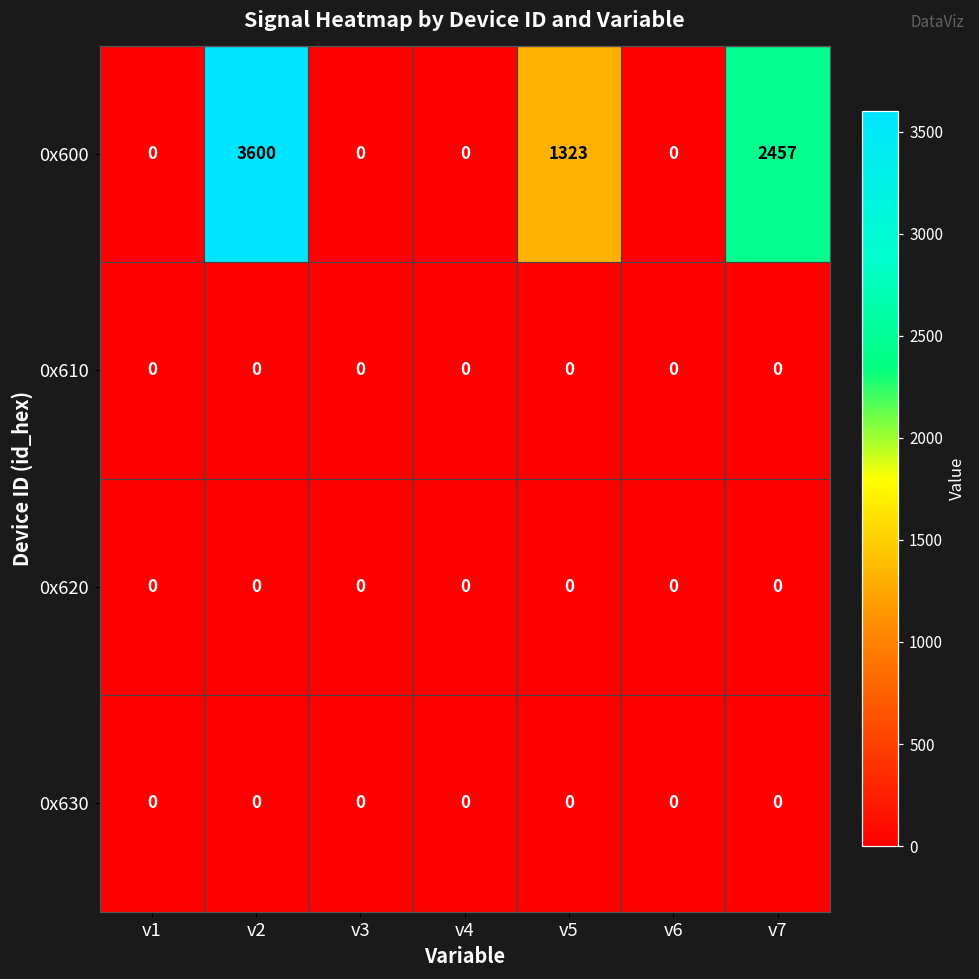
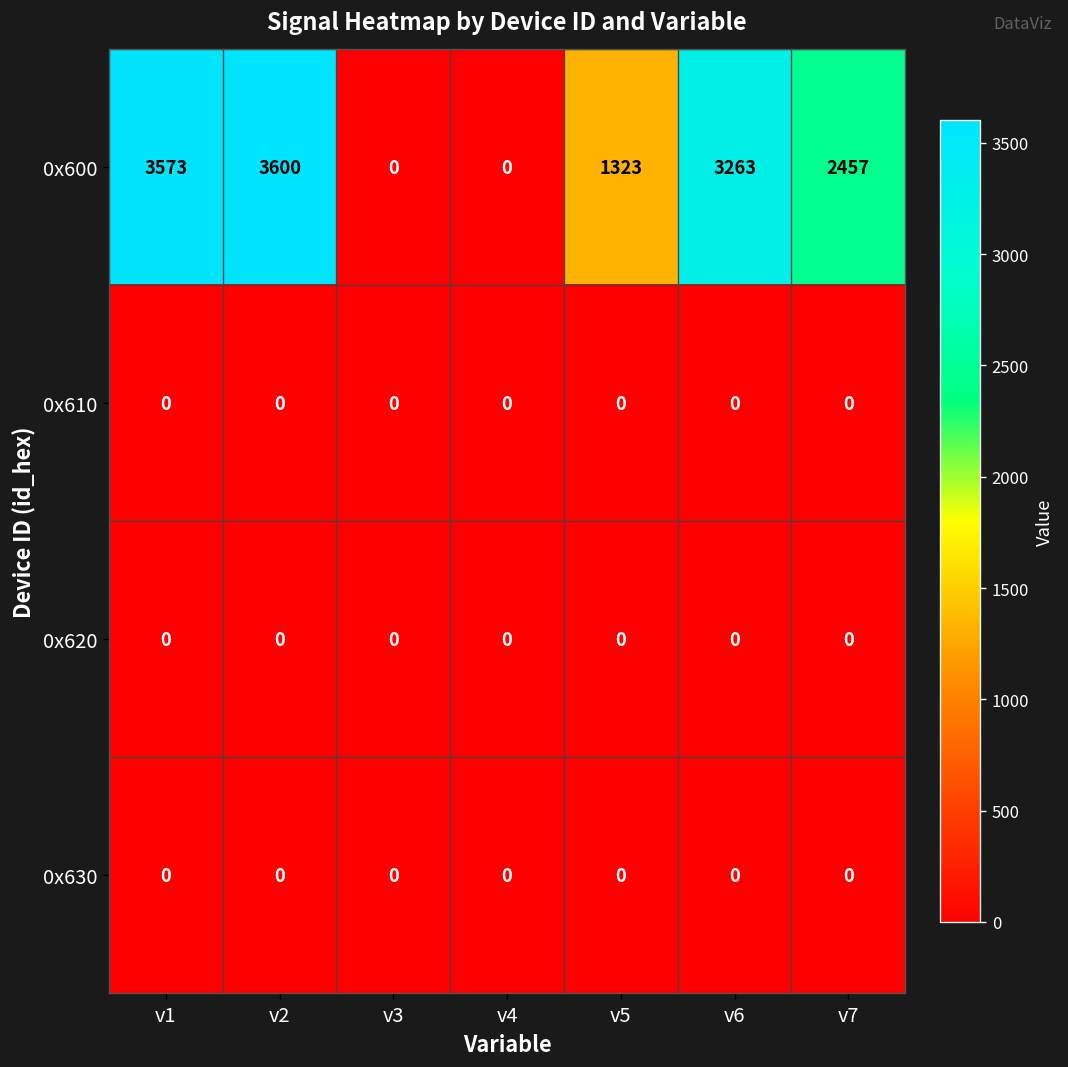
  {
    "0x600": {
-     "v1": 0,
+     "v1": 3573,
      "v2": 3600,
      "v3": 0,
      "v4": 0,
      "v5": 1323,
-     "v6": 0,
+     "v6": 3263,
      "v7": 2457
    },
    "0x610": {
      "v1": 0,
      "v2": 0,
      "v3": 0,
      "v4": 0,
      "v5": 0,
      "v6": 0,
      "v7": 0
    },
    "0x620": {
      "v1": 0,
      "v2": 0,
      "v3": 0,
      "v4": 0,
      "v5": 0,
      "v6": 0,
      "v7": 0
    },
    "0x630": {
      "v1": 0,
      "v2": 0,
      "v3": 0,
      "v4": 0,
      "v5": 0,
      "v6": 0,
      "v7": 0
    }
  }
